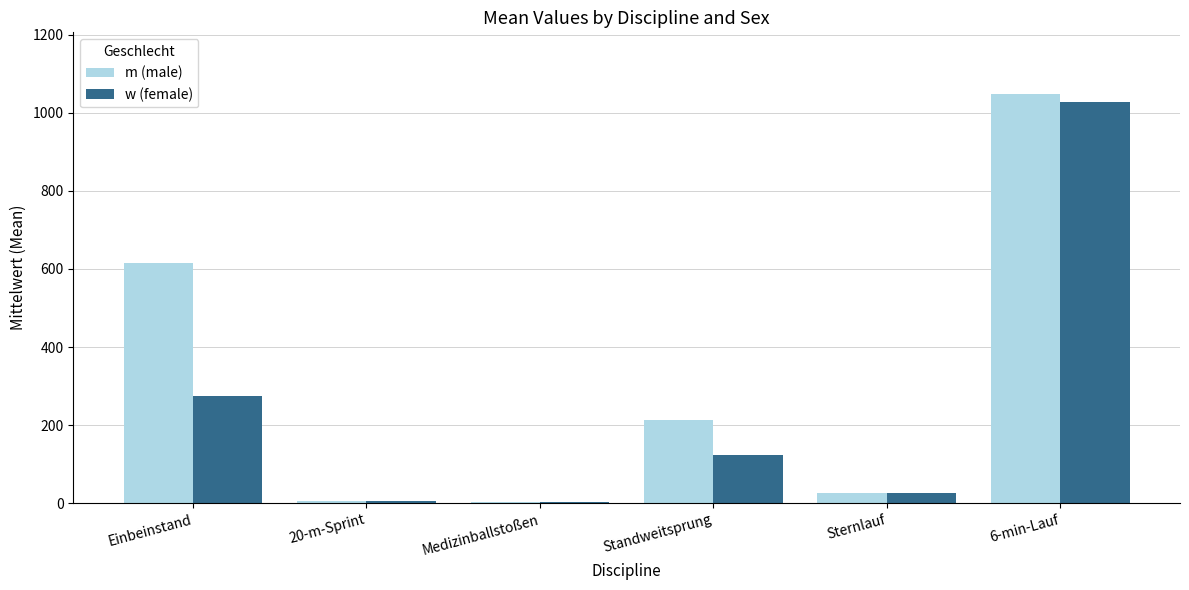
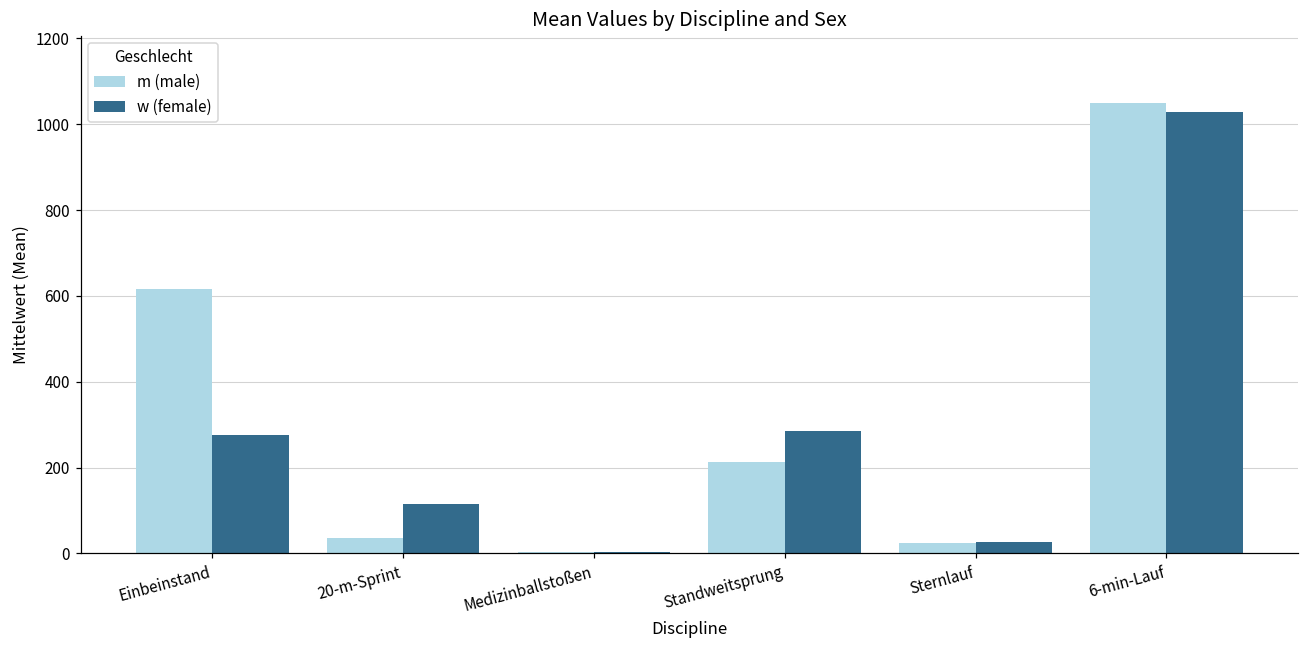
  {
    "m (male)": {
      "Einbeinstand": 620,
-     "20-m-Sprint": 0,
+     "20-m-Sprint": 40,
      "Standweitsprung": 210,
      "Sternlauf": 30,
      "6-min-Lauf": 1050
    },
    "w (female)": {
      "Einbeinstand": 270,
-     "20-m-Sprint": 0,
-     "Standweitsprung": 120,
+     "20-m-Sprint": 120,
+     "Standweitsprung": 290,
      "Sternlauf": 30,
      "6-min-Lauf": 1030
    }
  }
